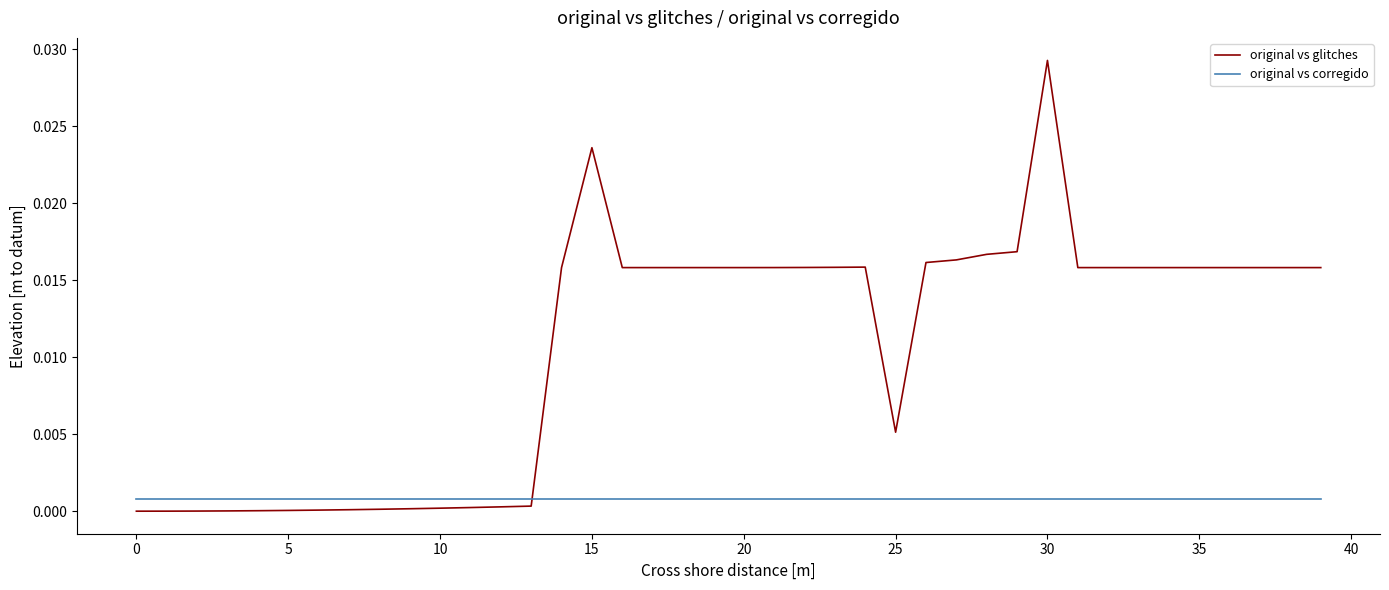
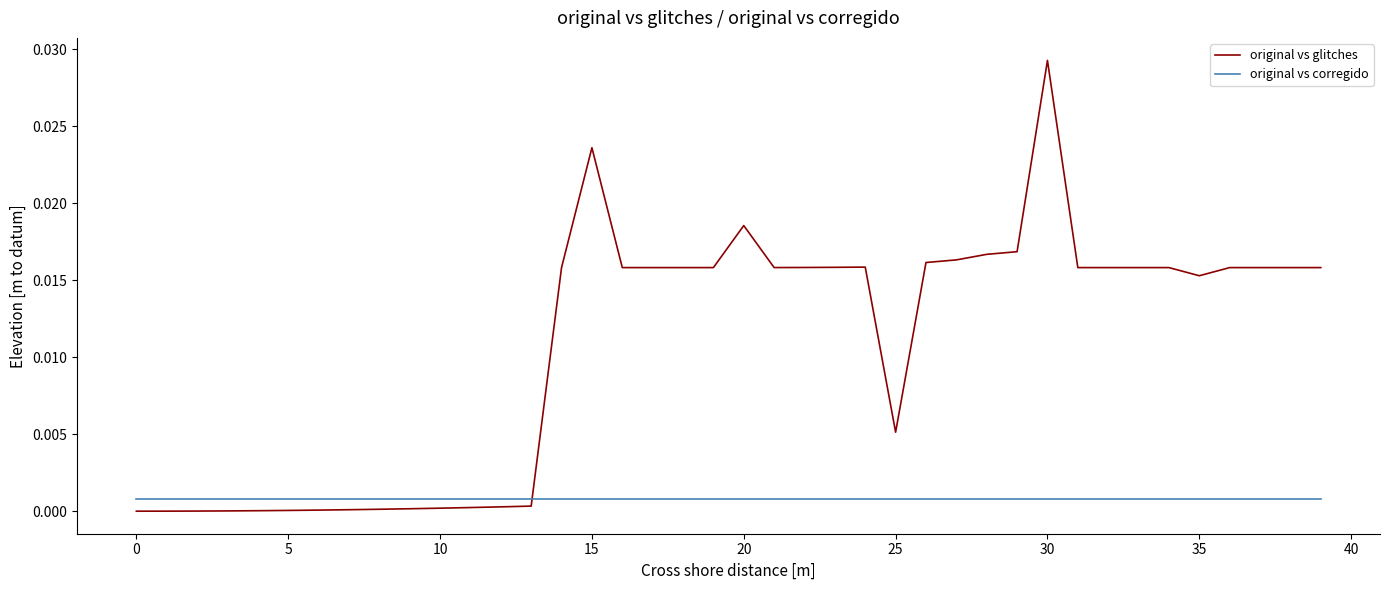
  {
    "original vs glitches": {
      "0": 0.0000,
      "5": 0.0000,
      "10": 0.0002,
      "15": 0.0236,
-     "20": 0.0158,
+     "20": 0.0185,
      "25": 0.0051,
      "30": 0.0293,
-     "35": 0.0158
+     "35": 0.0153
    },
    "original vs corregido": {
      "0": 0.0008,
      "5": 0.0008,
      "10": 0.0008,
      "15": 0.0008,
      "20": 0.0008,
      "25": 0.0008,
      "30": 0.0008,
      "35": 0.0008
    }
  }
